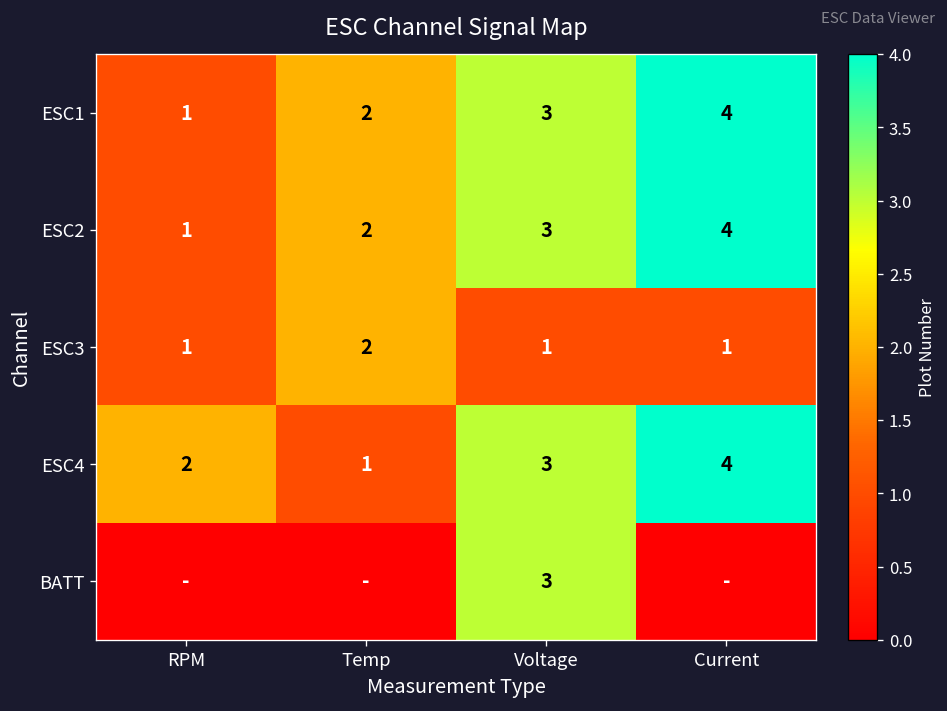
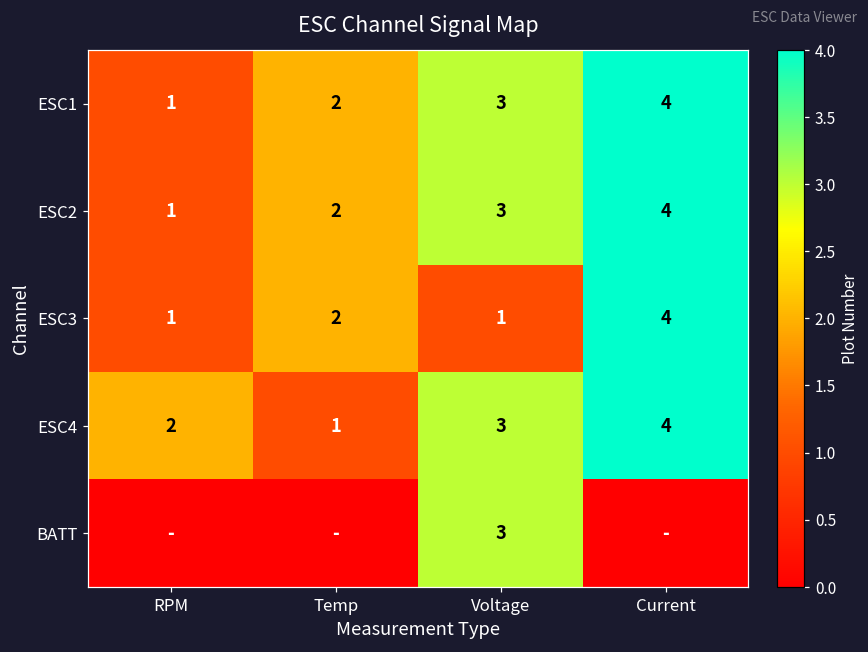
  {
    "ESC1": {
      "RPM": 1,
      "Temp": 2,
      "Voltage": 3,
      "Current": 4
    },
    "ESC2": {
      "RPM": 1,
      "Temp": 2,
      "Voltage": 3,
      "Current": 4
    },
    "ESC3": {
      "RPM": 1,
      "Temp": 2,
      "Voltage": 1,
-     "Current": 1
+     "Current": 4
    },
    "ESC4": {
      "RPM": 2,
      "Temp": 1,
      "Voltage": 3,
      "Current": 4
    },
    "BATT": {
      "Voltage": 3
    }
  }
